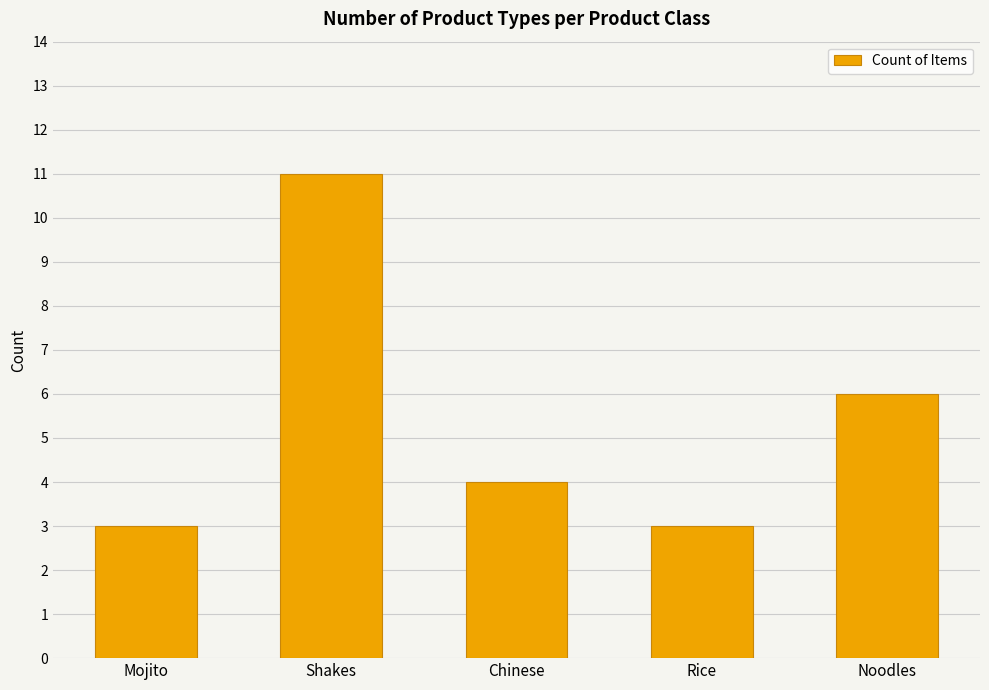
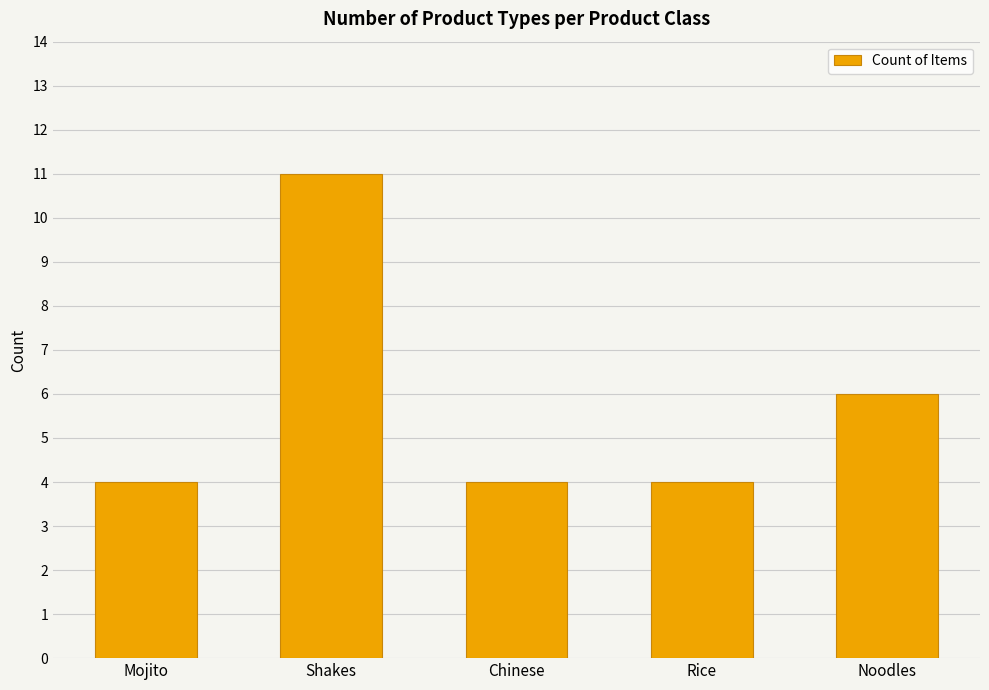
  {
-   "Mojito": 3,
+   "Mojito": 4,
    "Shakes": 11,
    "Chinese": 4,
-   "Rice": 3,
+   "Rice": 4,
    "Noodles": 6
  }
